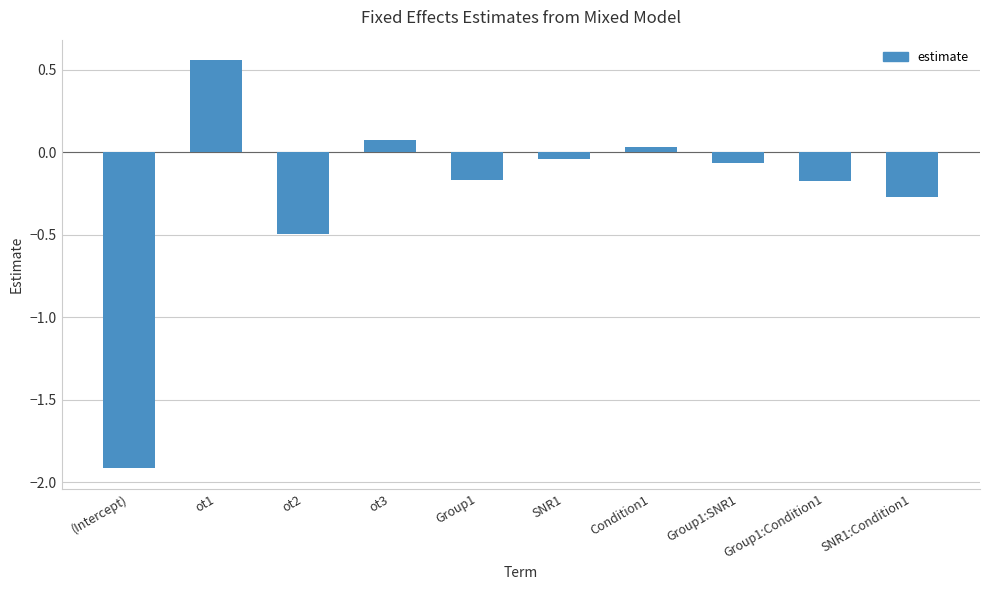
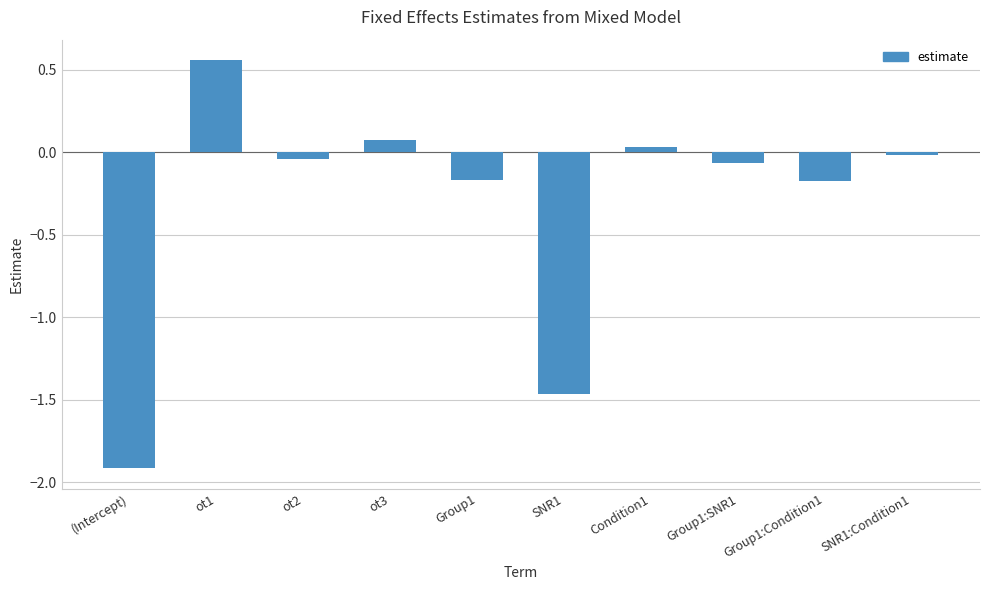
  {
    "(Intercept)": -1.91,
    "ot1": 0.56,
-   "ot2": -0.50,
+   "ot2": -0.04,
    "ot3": 0.08,
    "Group1": -0.17,
-   "SNR1": -0.04,
+   "SNR1": -1.47,
    "Condition1": 0.03,
    "Group1:SNR1": -0.07,
    "Group1:Condition1": -0.17,
-   "SNR1:Condition1": -0.27
+   "SNR1:Condition1": -0.02
  }
